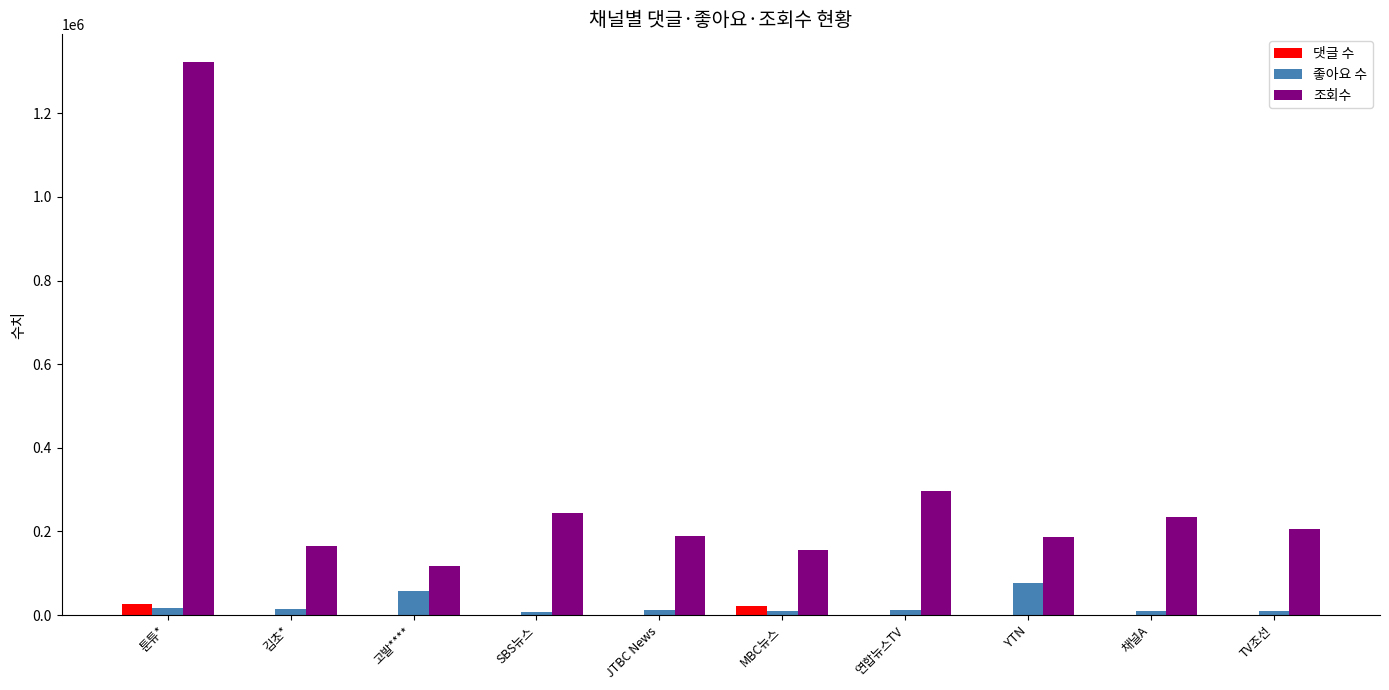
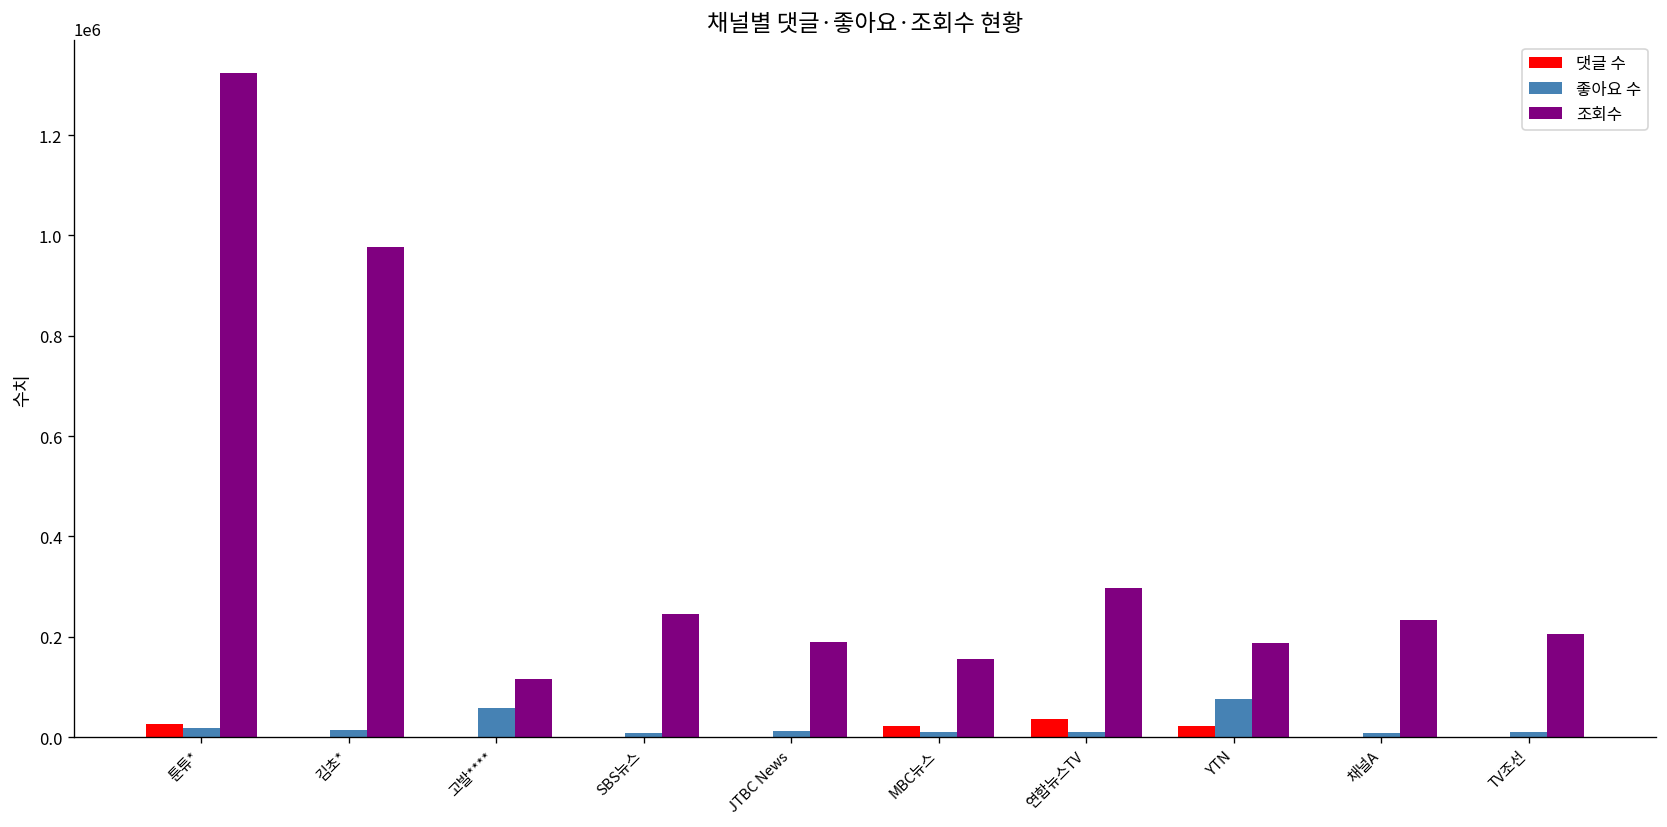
  {
    "댓글 수": {
      "툰튜*": 30000,
      "MBC뉴스": 20000,
-     "연합뉴스TV": 0,
-     "YTN": 0
+     "연합뉴스TV": 40000,
+     "YTN": 20000
    },
    "좋아요 수": {
      "툰튜*": 20000,
      "김초*": 10000,
      "고발****": 60000,
      "SBS뉴스": 10000,
      "JTBC News": 10000,
      "MBC뉴스": 10000,
      "연합뉴스TV": 10000,
      "YTN": 80000,
      "채널A": 10000,
      "TV조선": 10000
    },
    "조회수": {
      "툰튜*": 1320000,
-     "김초*": 170000,
+     "김초*": 980000,
      "고발****": 120000,
      "SBS뉴스": 250000,
      "JTBC News": 190000,
      "MBC뉴스": 160000,
      "연합뉴스TV": 300000,
      "YTN": 190000,
      "채널A": 230000,
      "TV조선": 210000
    }
  }
